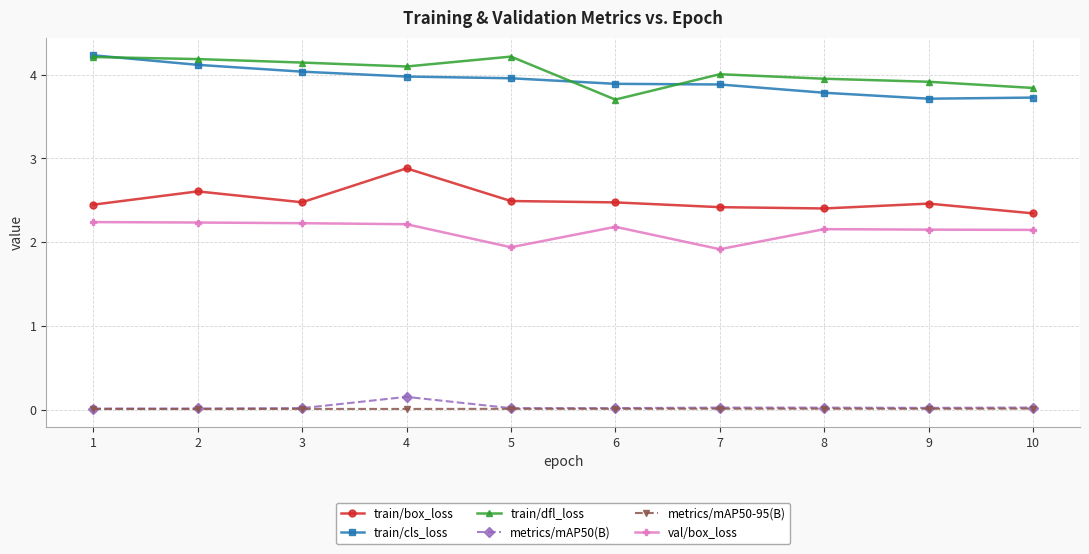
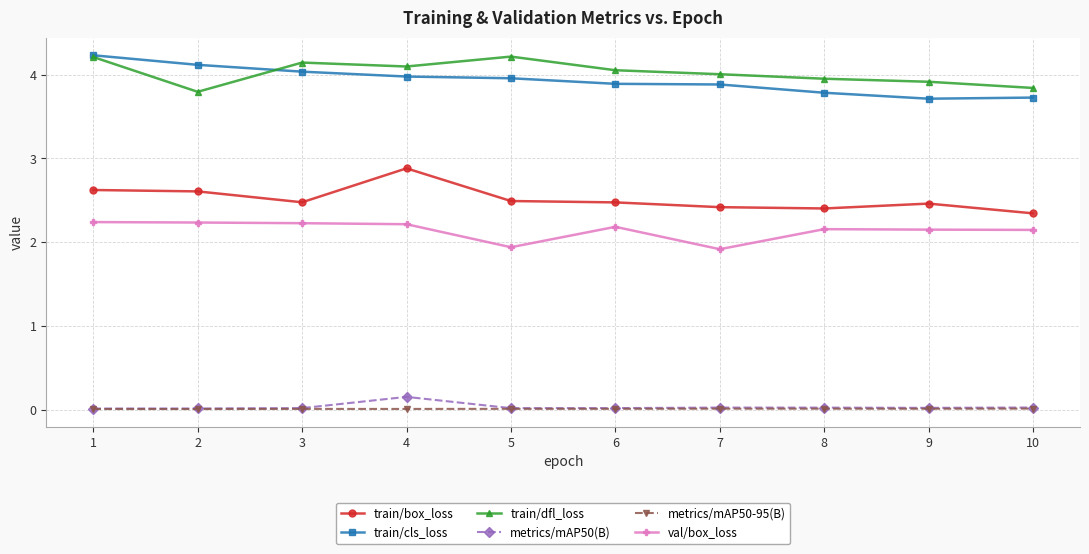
  {
    "train/box_loss": {
-     "1": 2.4,
+     "1": 2.6,
      "2": 2.6,
      "3": 2.5,
      "4": 2.9,
      "5": 2.5,
      "6": 2.5,
      "7": 2.4,
      "8": 2.4,
      "9": 2.5,
      "10": 2.3
    },
    "train/cls_loss": {
      "2": 4.1,
      "3": 4.0,
      "4": 4.0,
      "5": 4.0,
      "6": 3.9,
      "7": 3.9,
      "8": 3.8,
      "9": 3.7,
      "10": 3.7
    },
    "train/dfl_loss": {
-     "2": 4.2,
+     "2": 3.8,
      "3": 4.1,
      "4": 4.1,
      "5": 4.2,
-     "6": 3.7,
+     "6": 4.1,
      "7": 4.0,
      "8": 4.0,
      "9": 3.9,
      "10": 3.8
    },
    "metrics/mAP50(B)": {
      "4": 0.2
    },
    "metrics/mAP50-95(B)": {
      "4": 0.0
    },
    "val/box_loss": {
      "1": 2.2,
      "2": 2.2,
      "3": 2.2,
      "4": 2.2,
      "5": 1.9,
      "6": 2.2,
      "7": 1.9,
      "8": 2.2,
      "9": 2.1,
      "10": 2.1
    }
  }
